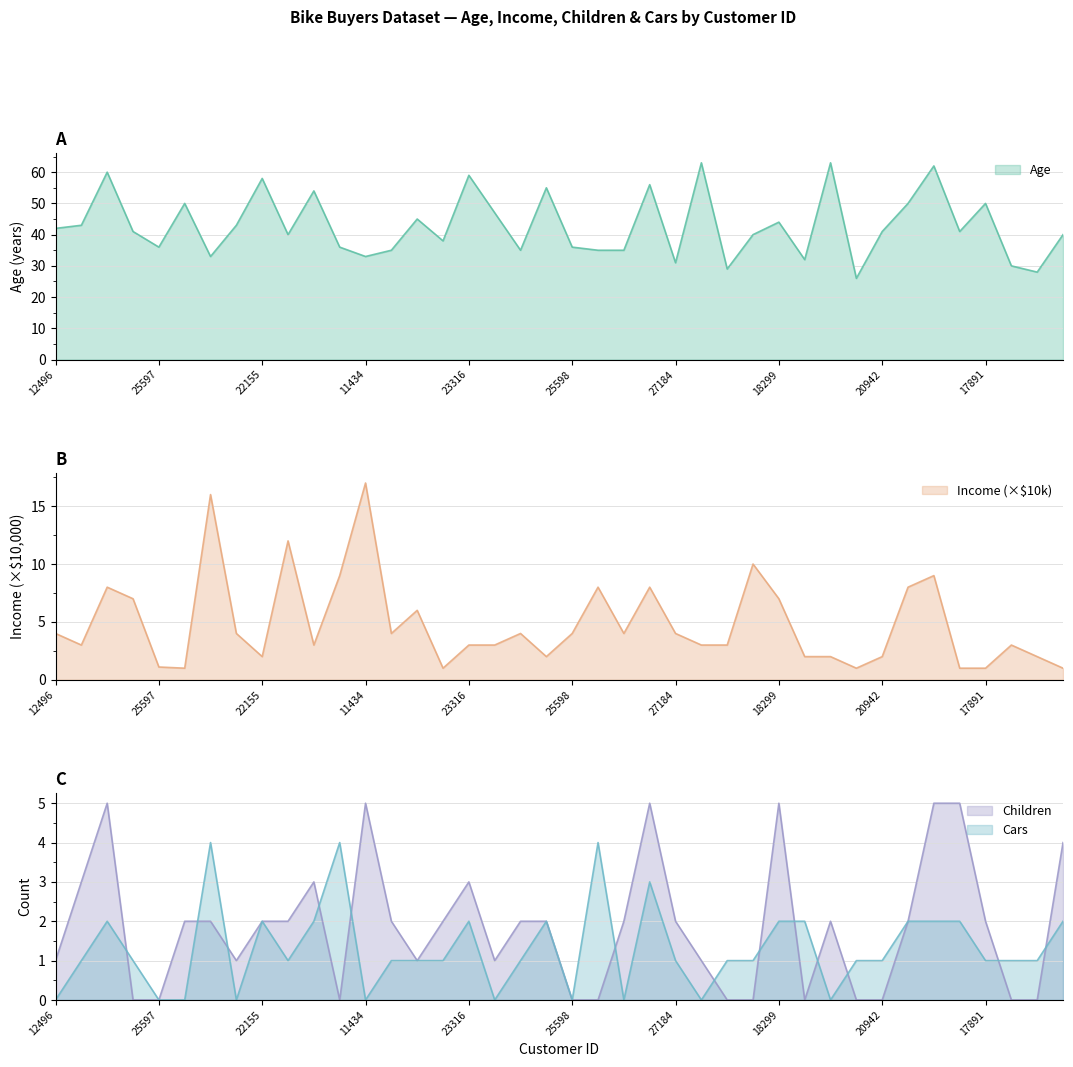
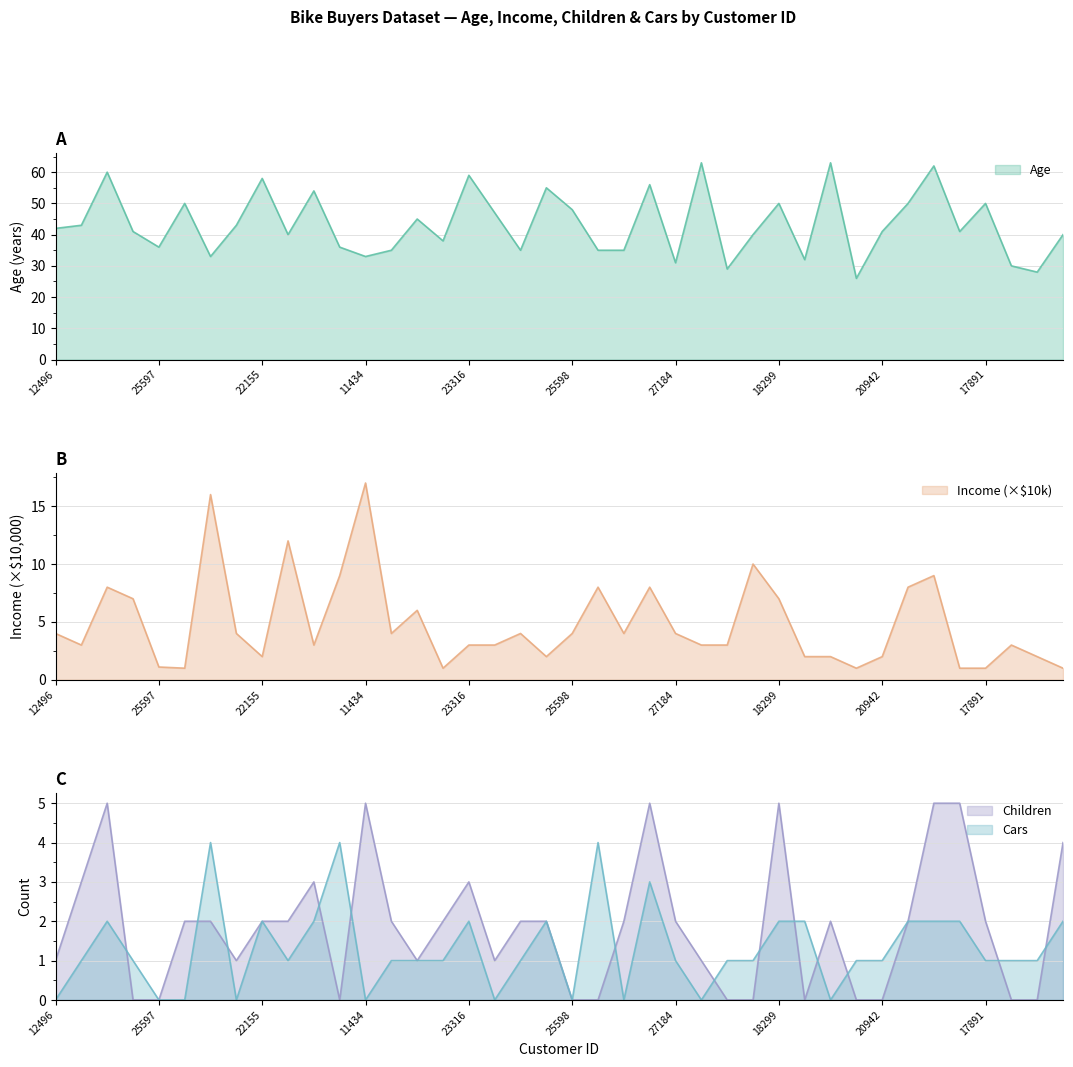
  {
    "A": {
      "12496": 42,
      "25597": 36,
      "22155": 58,
      "11434": 33,
      "23316": 59,
-     "25598": 36,
+     "25598": 48,
      "27184": 31,
-     "18299": 44,
+     "18299": 50,
      "20942": 41,
      "17891": 50
    },
    "B": {
      "12496": 4.0,
      "25597": 1.1,
      "22155": 2.0,
      "11434": 17.0,
      "23316": 3.0,
      "25598": 4.0,
      "27184": 4.0,
      "18299": 7.0,
      "20942": 2.0,
      "17891": 1.0
    }
  }
